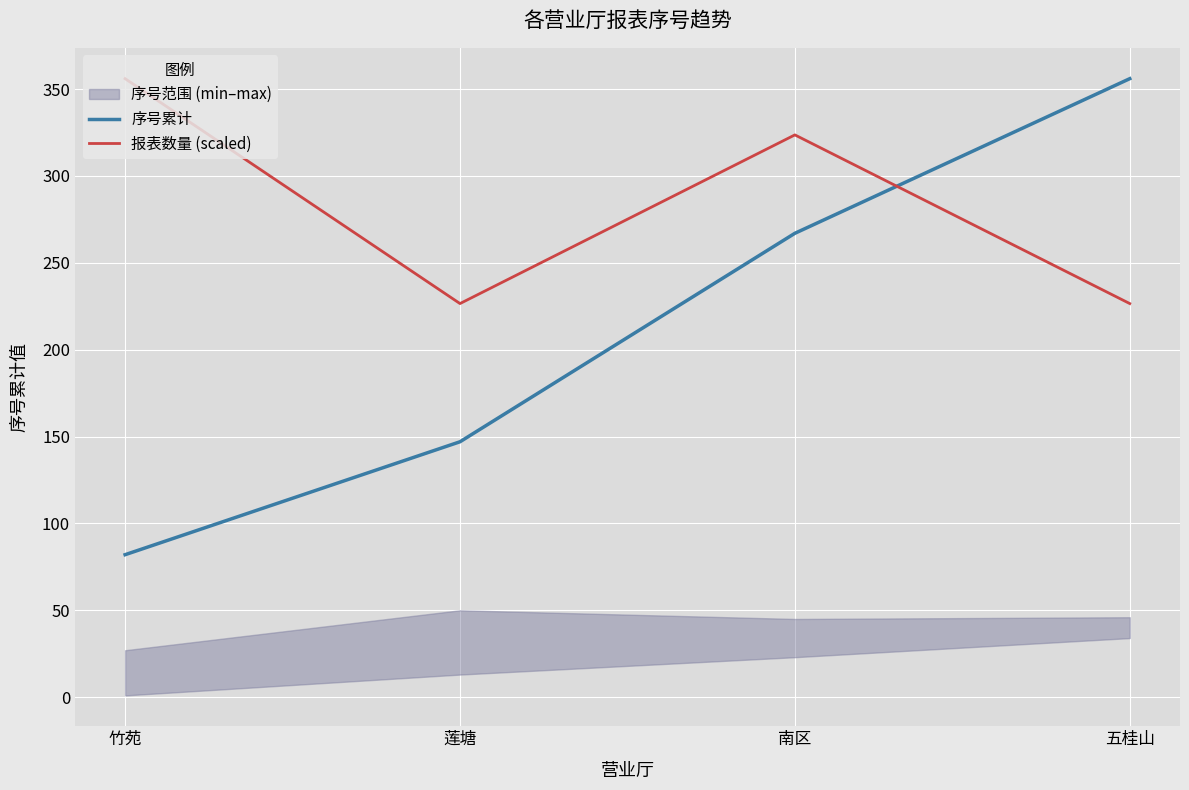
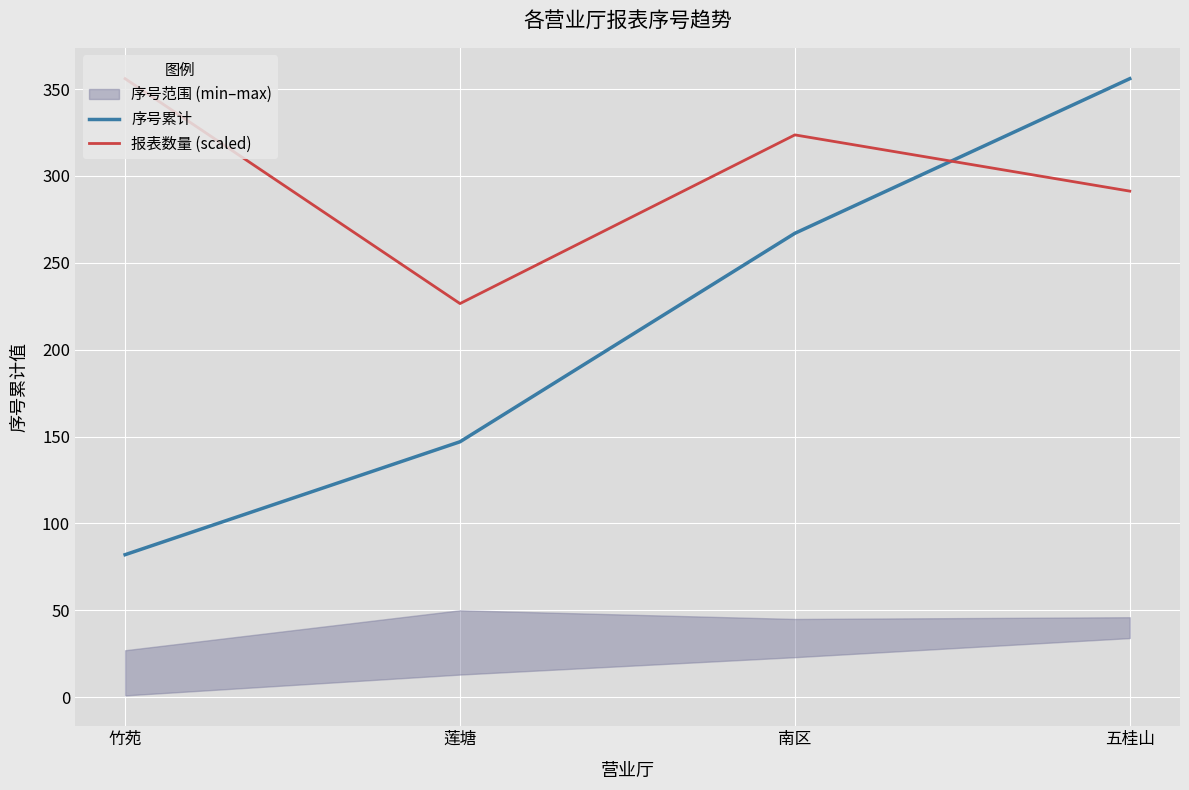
  {
    "序号累计": {
      "竹苑": 82,
      "莲塘": 147,
      "南区": 267,
      "五桂山": 356
    },
    "报表数量 (scaled)": {
      "莲塘": 227,
      "南区": 324,
-     "五桂山": 227
+     "五桂山": 291
    }
  }
